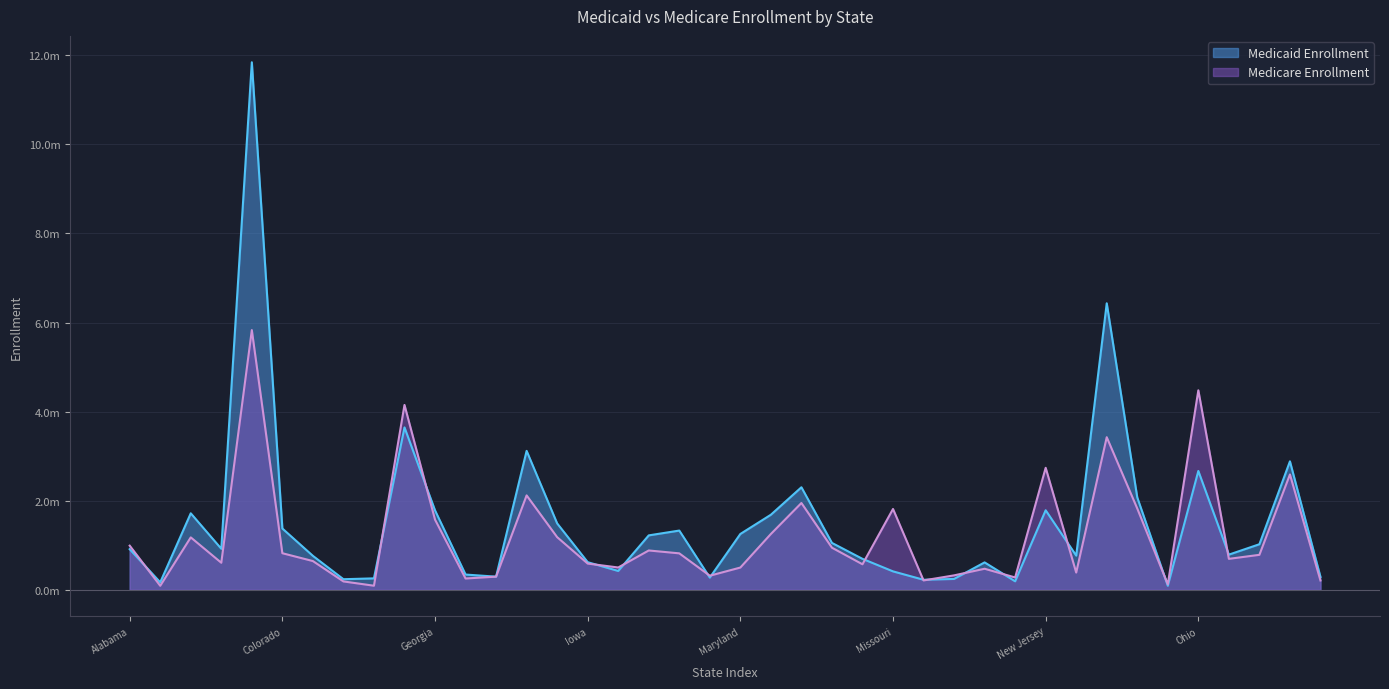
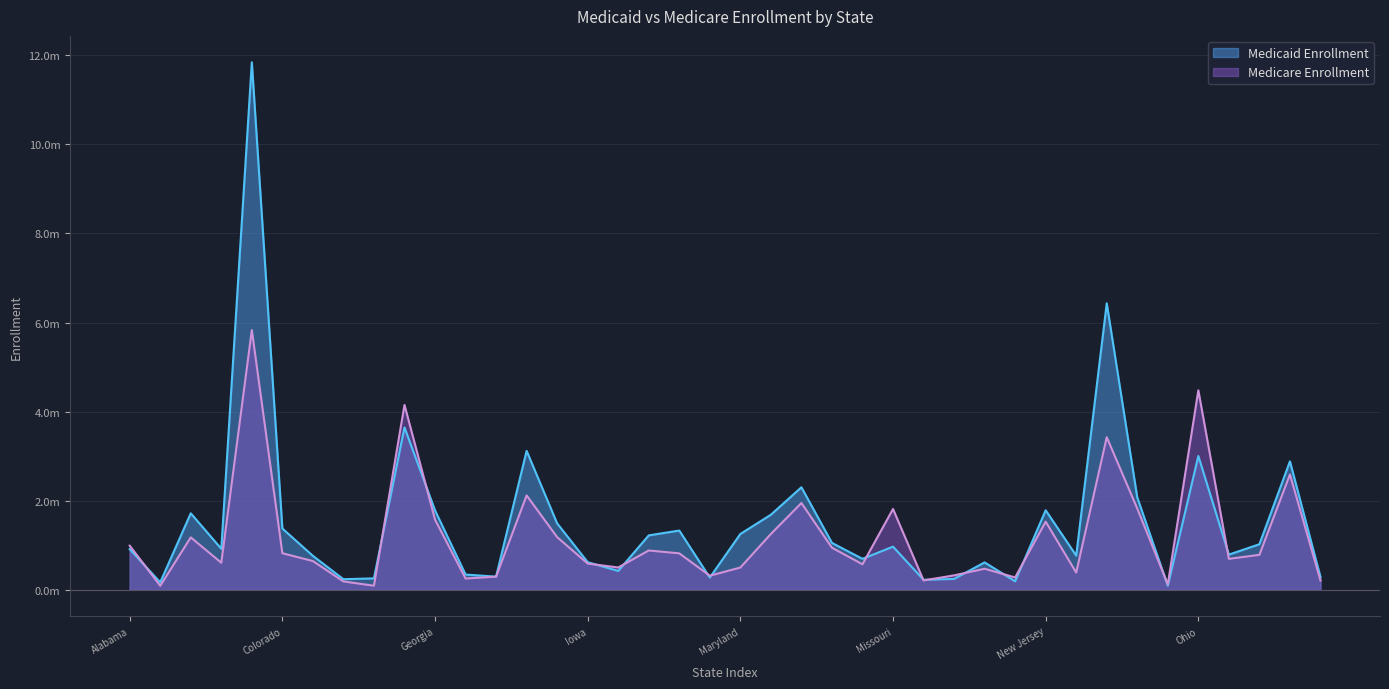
  {
    "Medicaid Enrollment": {
      "Alabama": "0.9m",
      "Colorado": "1.4m",
      "Georgia": "1.8m",
      "Maryland": "1.3m",
-     "Missouri": "0.4m",
+     "Missouri": "1.0m",
      "New Jersey": "1.8m",
-     "Ohio": "2.7m"
+     "Ohio": "3.0m"
    },
    "Medicare Enrollment": {
      "Alabama": "1.0m",
      "Colorado": "0.8m",
      "Georgia": "1.6m",
      "Maryland": "0.5m",
      "Missouri": "1.8m",
-     "New Jersey": "2.7m",
+     "New Jersey": "1.5m",
      "Ohio": "4.5m"
    }
  }
